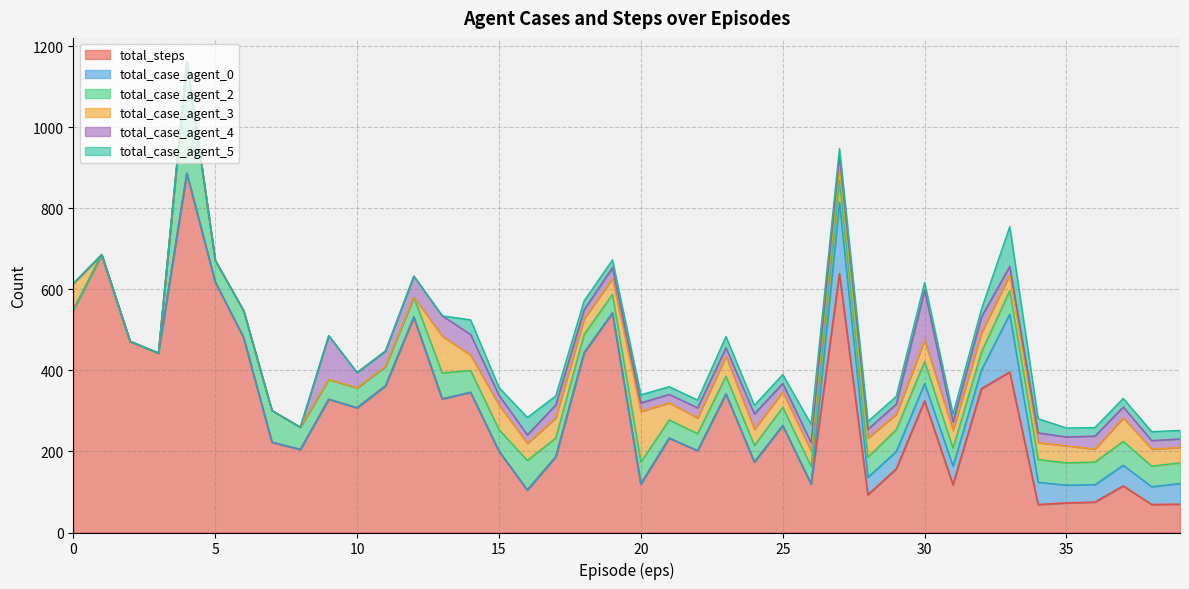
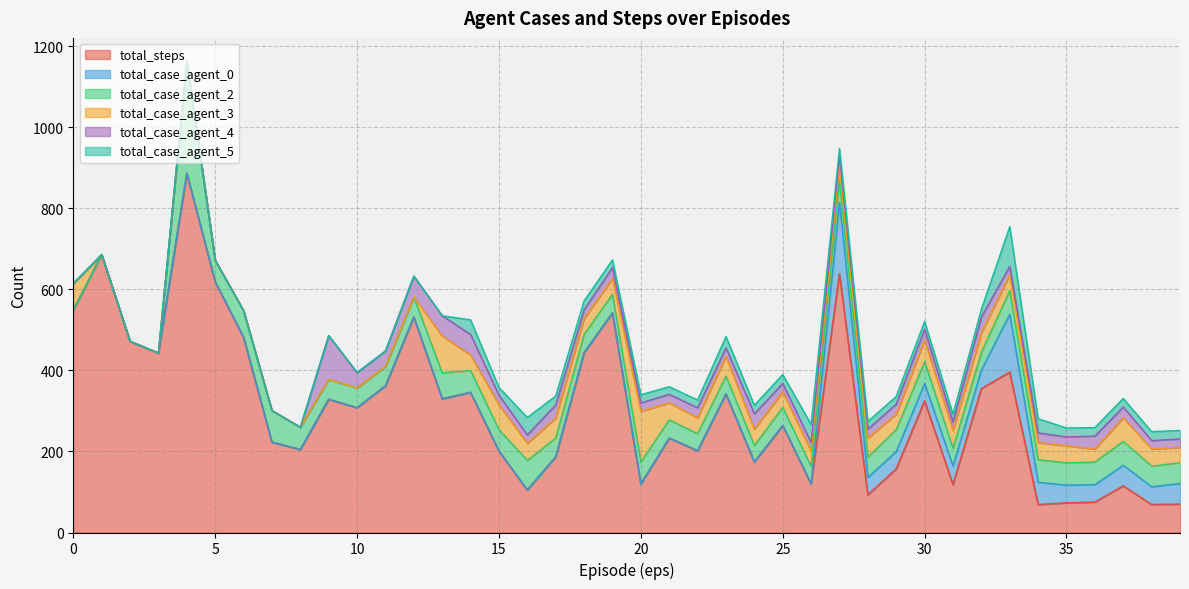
  {
    "total_steps": {
      "30": 330,
      "35": 70
    },
    "total_case_agent_0": {
      "30": 40,
      "35": 40
    },
    "total_case_agent_3": {
      "15": 60,
      "20": 130,
      "25": 40,
      "30": 50,
      "35": 40
    },
    "total_case_agent_4": {
      "15": 20,
      "20": 20,
      "25": 20,
-     "30": 120,
+     "30": 30,
      "35": 20
    }
  }
